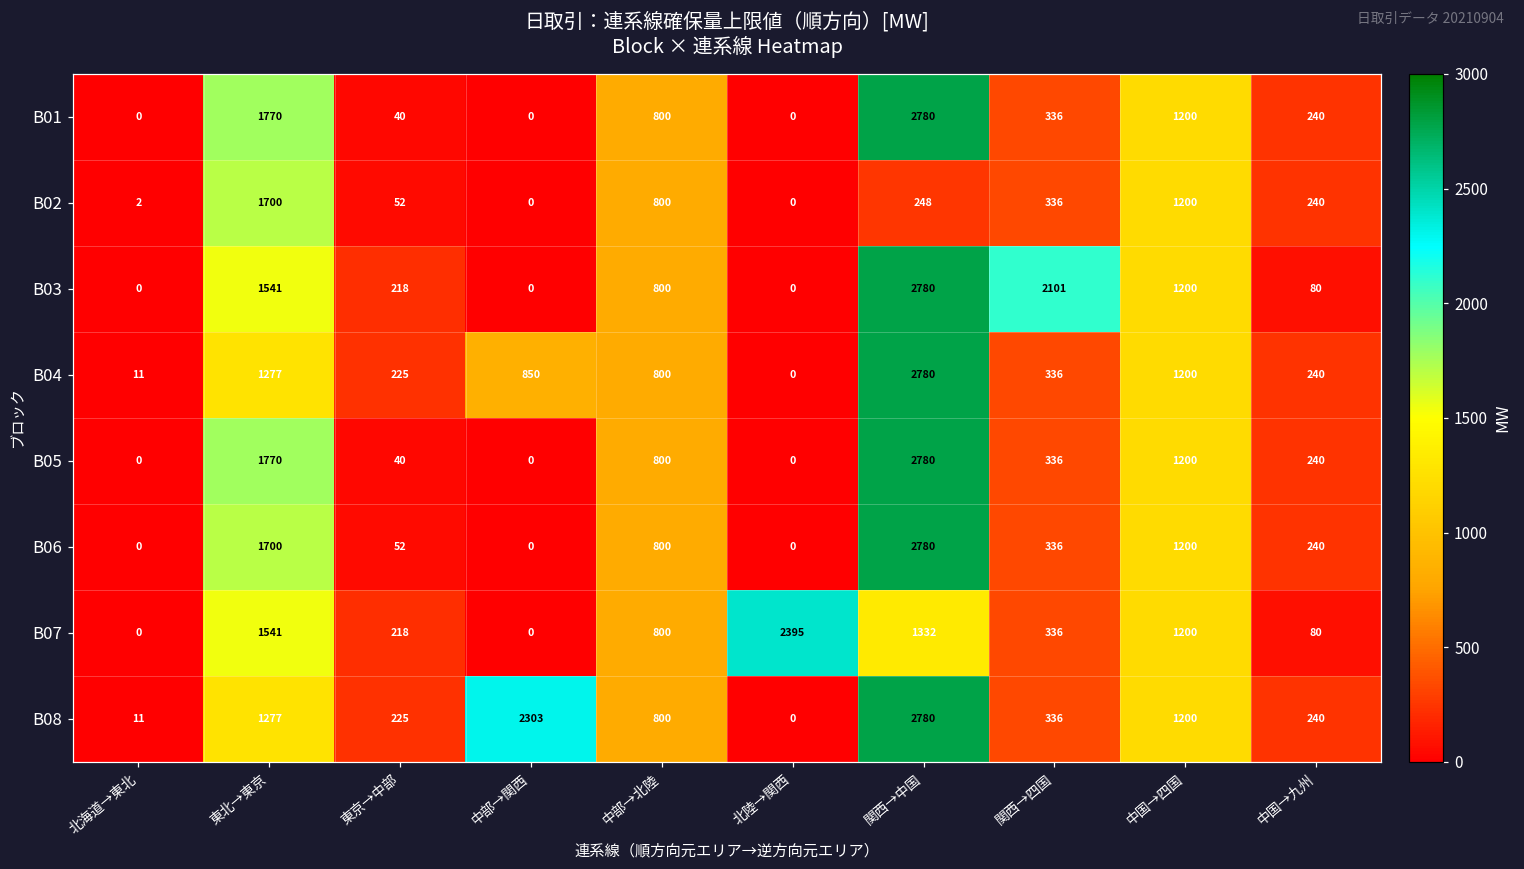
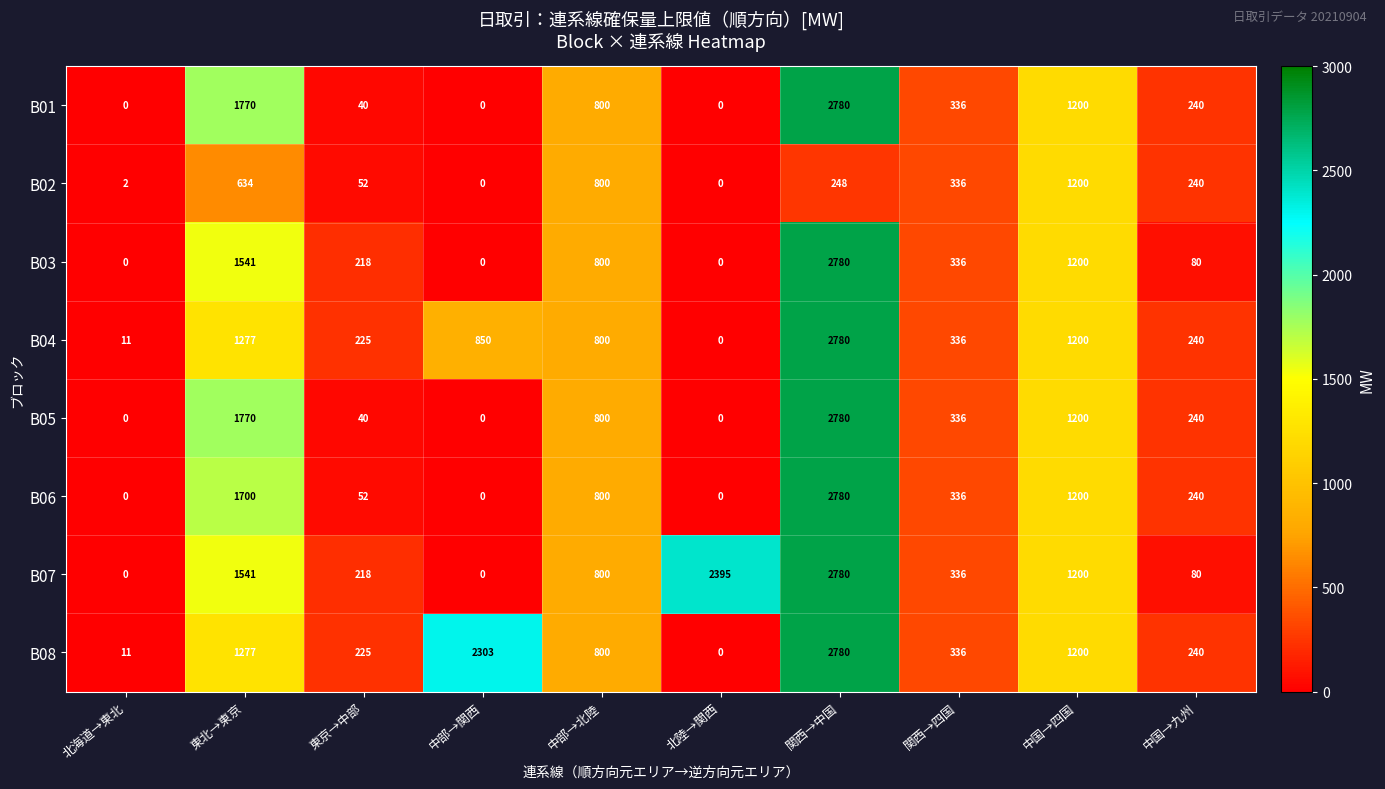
  {
    "B01": {
      "北海道→東北": 0,
      "東北→東京": 1770,
      "東京→中部": 40,
      "中部→関西": 0,
      "中部→北陸": 800,
      "北陸→関西": 0,
      "関西→中国": 2780,
      "関西→四国": 336,
      "中国→四国": 1200,
      "中国→九州": 240
    },
    "B02": {
      "北海道→東北": 2,
-     "東北→東京": 1700,
+     "東北→東京": 634,
      "東京→中部": 52,
      "中部→関西": 0,
      "中部→北陸": 800,
      "北陸→関西": 0,
      "関西→中国": 248,
      "関西→四国": 336,
      "中国→四国": 1200,
      "中国→九州": 240
    },
    "B03": {
      "北海道→東北": 0,
      "東北→東京": 1541,
      "東京→中部": 218,
      "中部→関西": 0,
      "中部→北陸": 800,
      "北陸→関西": 0,
      "関西→中国": 2780,
-     "関西→四国": 2101,
+     "関西→四国": 336,
      "中国→四国": 1200,
      "中国→九州": 80
    },
    "B04": {
      "北海道→東北": 11,
      "東北→東京": 1277,
      "東京→中部": 225,
      "中部→関西": 850,
      "中部→北陸": 800,
      "北陸→関西": 0,
      "関西→中国": 2780,
      "関西→四国": 336,
      "中国→四国": 1200,
      "中国→九州": 240
    },
    "B05": {
      "北海道→東北": 0,
      "東北→東京": 1770,
      "東京→中部": 40,
      "中部→関西": 0,
      "中部→北陸": 800,
      "北陸→関西": 0,
      "関西→中国": 2780,
      "関西→四国": 336,
      "中国→四国": 1200,
      "中国→九州": 240
    },
    "B06": {
      "北海道→東北": 0,
      "東北→東京": 1700,
      "東京→中部": 52,
      "中部→関西": 0,
      "中部→北陸": 800,
      "北陸→関西": 0,
      "関西→中国": 2780,
      "関西→四国": 336,
      "中国→四国": 1200,
      "中国→九州": 240
    },
    "B07": {
      "北海道→東北": 0,
      "東北→東京": 1541,
      "東京→中部": 218,
      "中部→関西": 0,
      "中部→北陸": 800,
      "北陸→関西": 2395,
-     "関西→中国": 1332,
+     "関西→中国": 2780,
      "関西→四国": 336,
      "中国→四国": 1200,
      "中国→九州": 80
    },
    "B08": {
      "北海道→東北": 11,
      "東北→東京": 1277,
      "東京→中部": 225,
      "中部→関西": 2303,
      "中部→北陸": 800,
      "北陸→関西": 0,
      "関西→中国": 2780,
      "関西→四国": 336,
      "中国→四国": 1200,
      "中国→九州": 240
    }
  }
